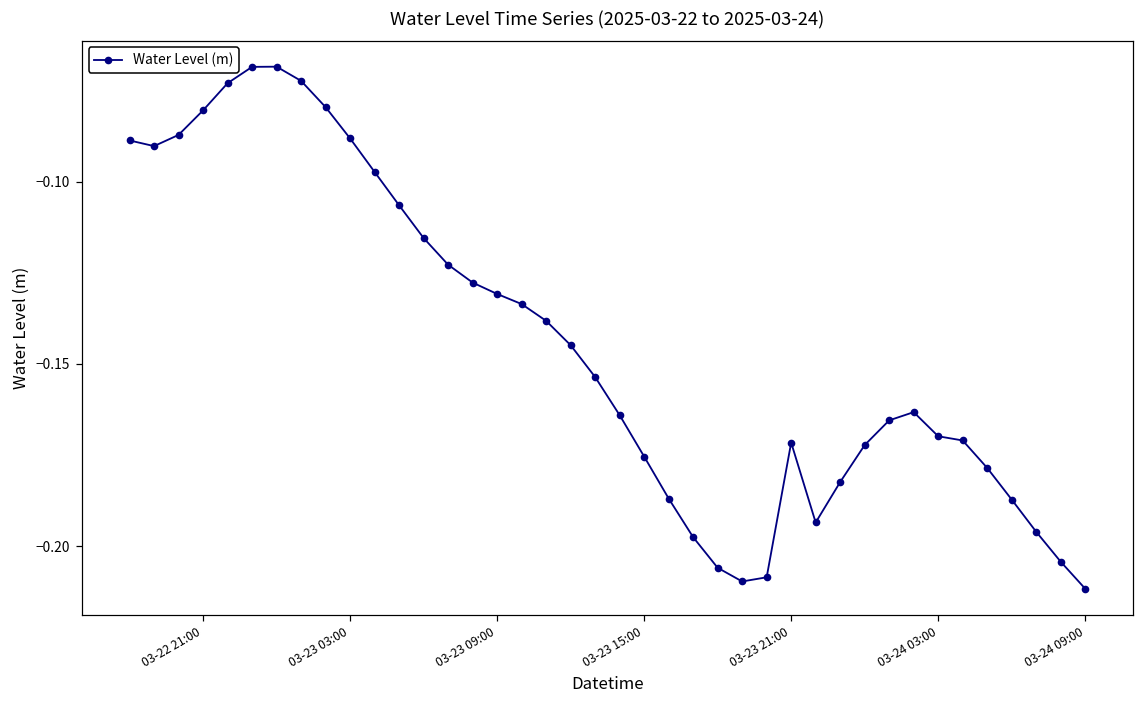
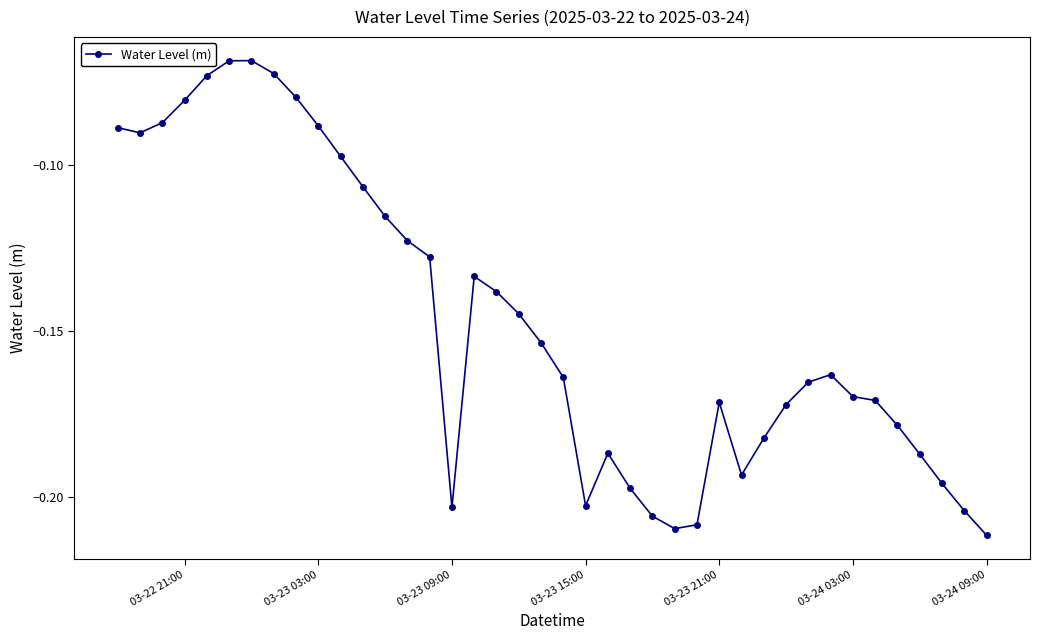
  {
    "03-22 21:00": -0.080,
    "03-23 03:00": -0.088,
-   "03-23 09:00": -0.131,
-   "03-23 15:00": -0.175,
+   "03-23 09:00": -0.203,
+   "03-23 15:00": -0.203,
    "03-23 21:00": -0.172,
    "03-24 03:00": -0.170,
    "03-24 09:00": -0.212
  }
